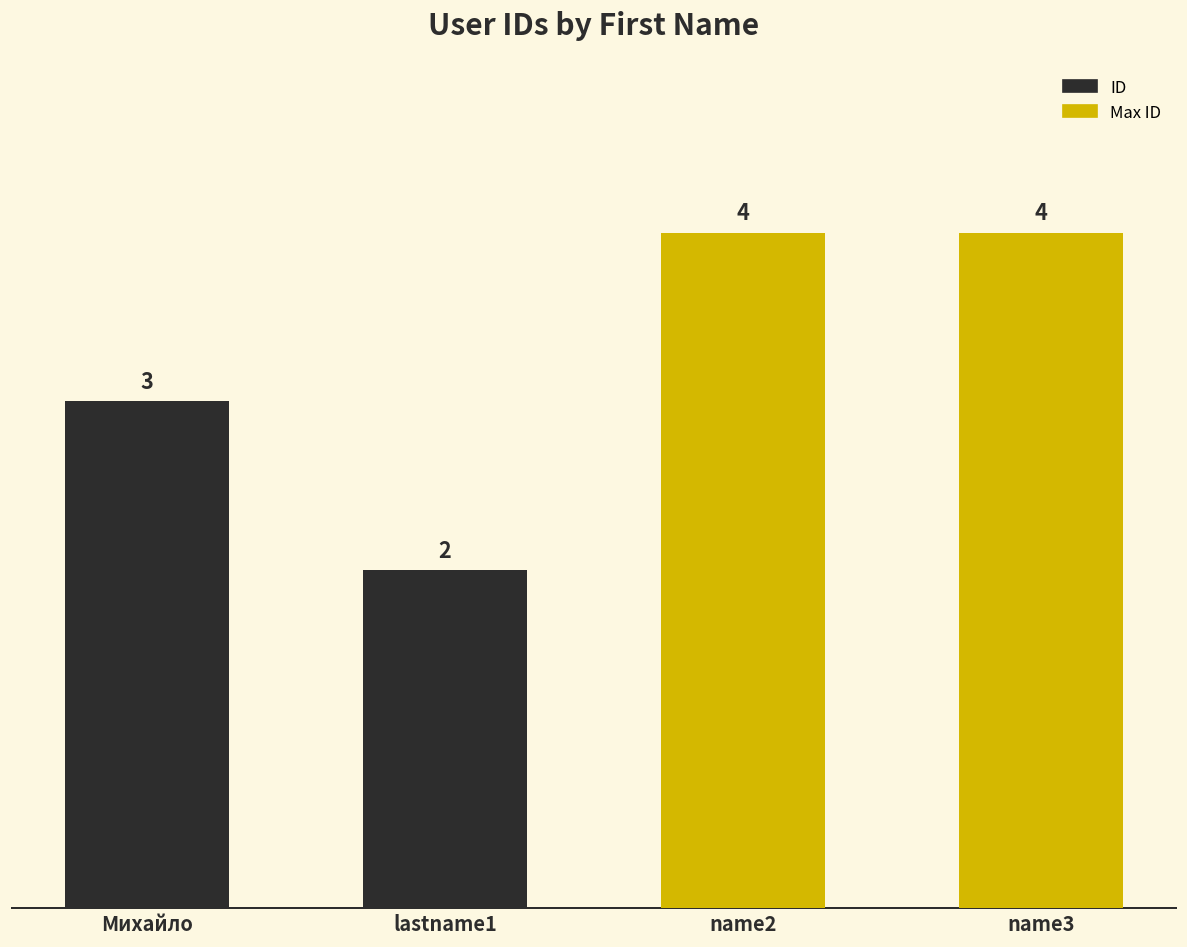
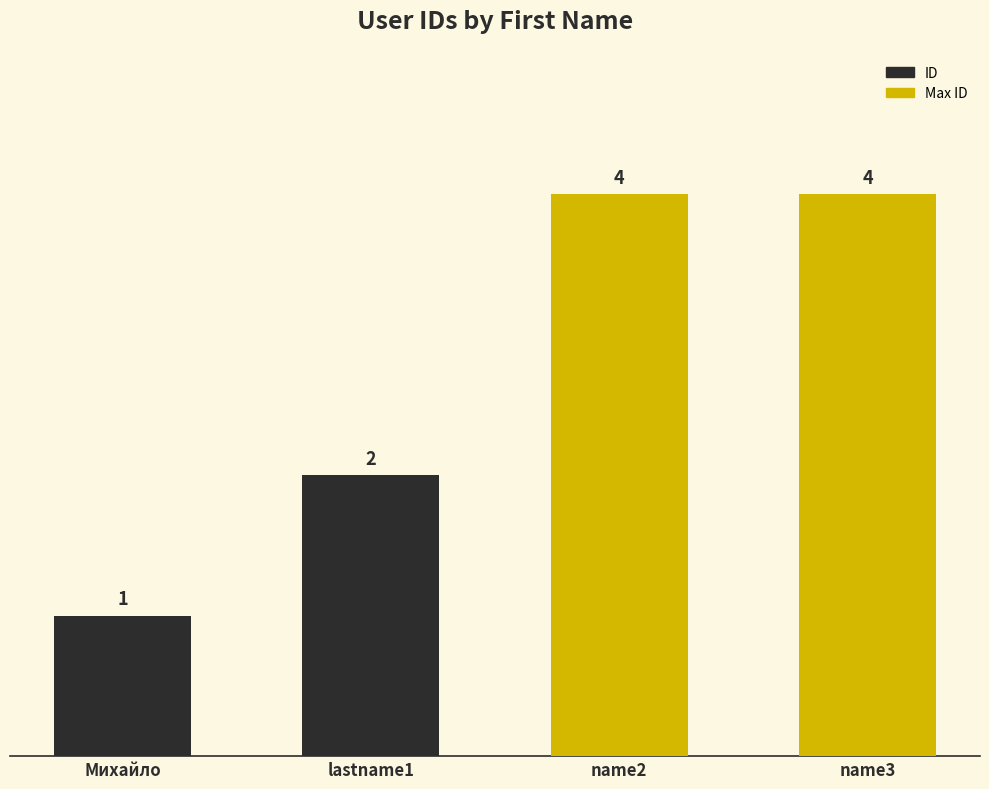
  {
-   "Михайло": 3,
+   "Михайло": 1,
    "lastname1": 2,
    "name2": 4,
    "name3": 4
  }
